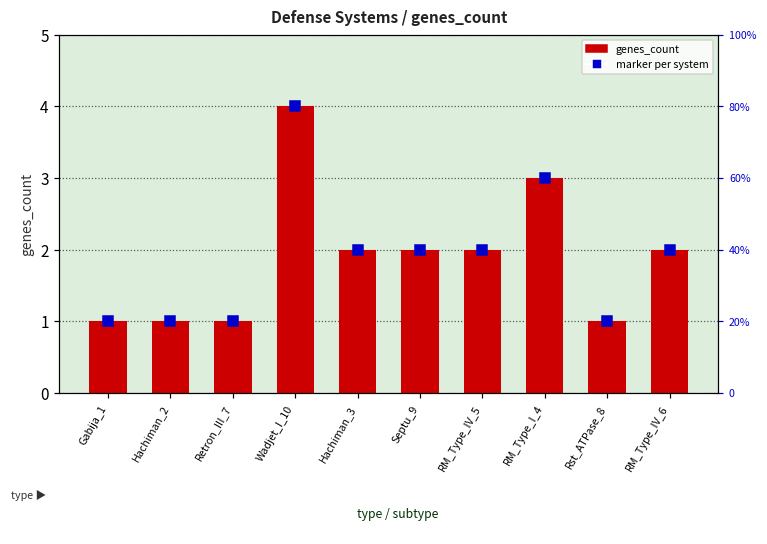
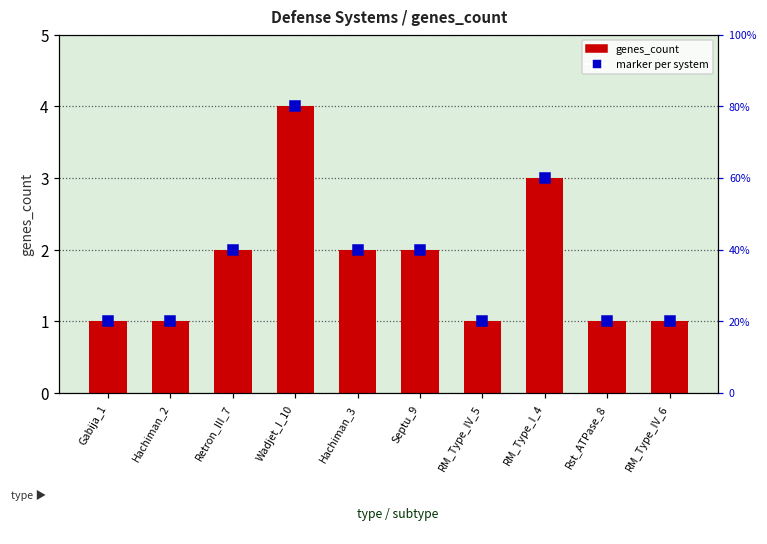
  {
    "genes_count": {
      "Gabija_1": 1,
      "Hachiman_2": 1,
-     "Retron_III_7": 1,
+     "Retron_III_7": 2,
      "Wadjet_I_10": 4,
      "Hachiman_3": 2,
      "Septu_9": 2,
-     "RM_Type_IV_5": 2,
+     "RM_Type_IV_5": 1,
      "RM_Type_I_4": 3,
      "Rst_ATPase_8": 1,
-     "RM_Type_IV_6": 2
+     "RM_Type_IV_6": 1
    }
  }
